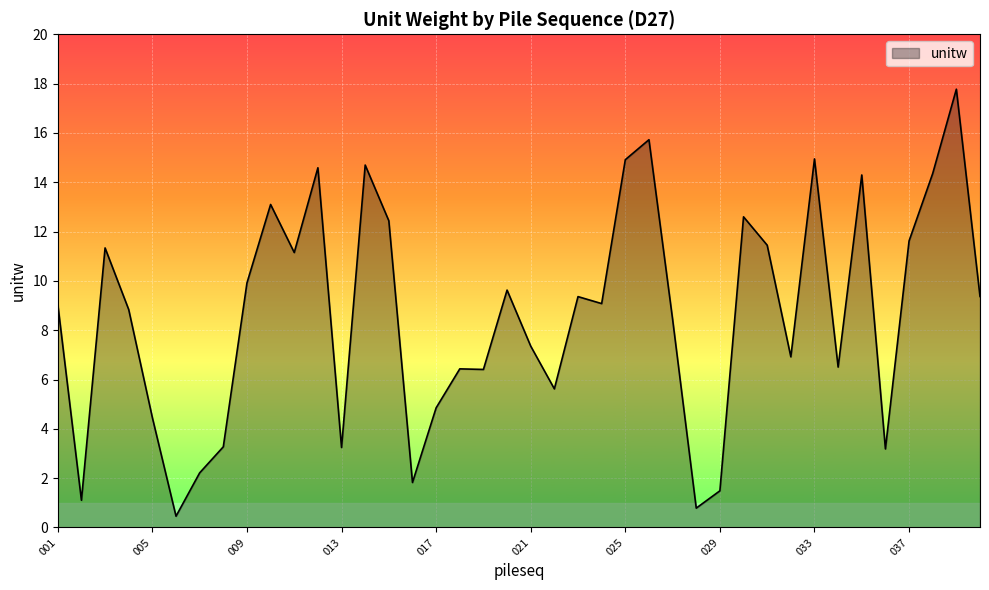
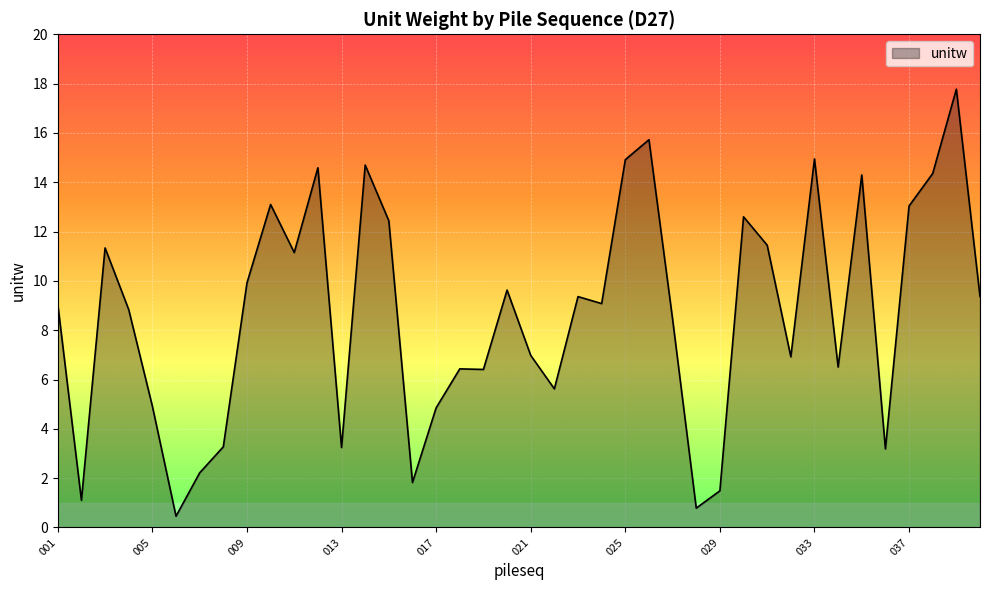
  {
    "001": 9.1,
-   "005": 4.5,
+   "005": 4.9,
    "009": 9.9,
    "013": 3.2,
    "017": 4.9,
-   "021": 7.4,
+   "021": 7.0,
    "025": 14.9,
    "029": 1.5,
    "033": 14.9,
-   "037": 11.6
+   "037": 13.0
  }
